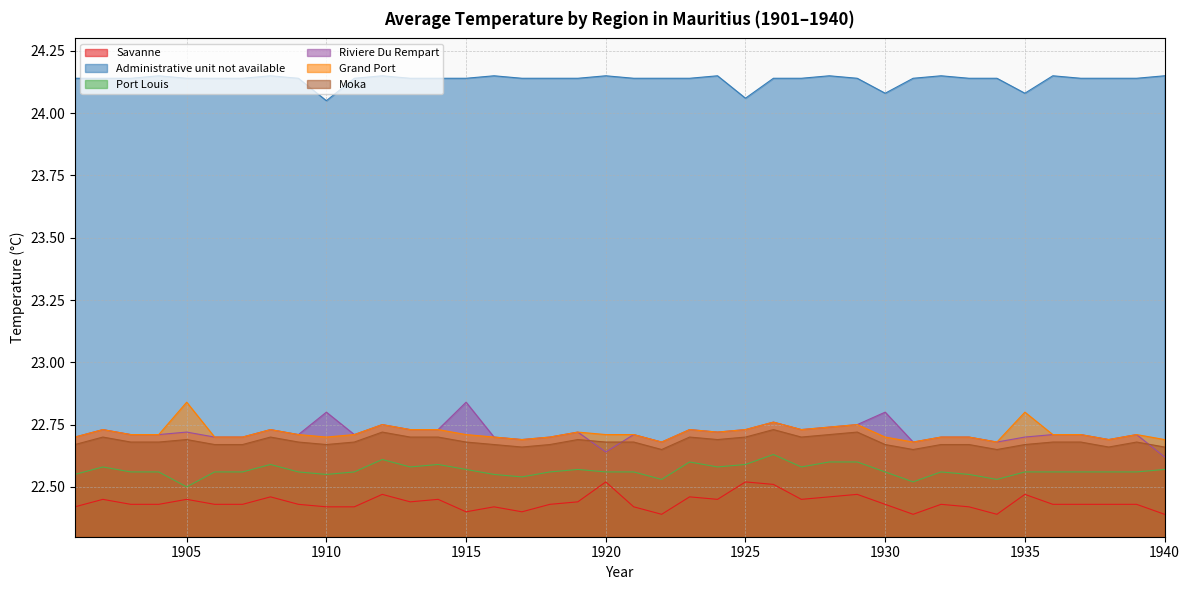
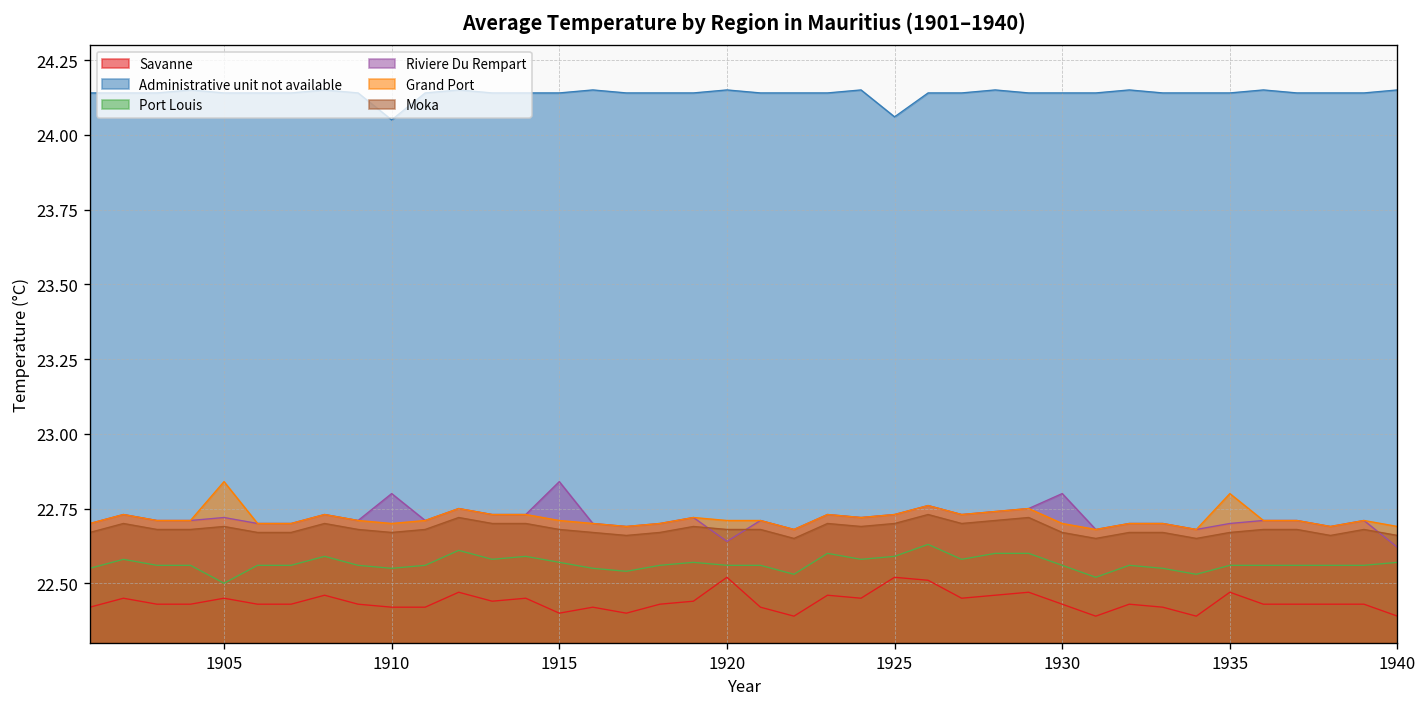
  {
    "Savanne": {
      "1905": 22.45,
      "1910": 22.42,
      "1915": 22.40,
      "1920": 22.52,
      "1925": 22.52,
      "1930": 22.43,
      "1935": 22.47,
      "1940": 22.39
    },
    "Administrative unit not available": {
      "1910": 24.05,
      "1915": 24.14,
      "1920": 24.15,
      "1925": 24.06,
-     "1930": 24.08,
-     "1935": 24.08,
+     "1930": 24.14,
+     "1935": 24.14,
      "1940": 24.15
    },
    "Port Louis": {
      "1905": 22.50,
      "1910": 22.55,
      "1915": 22.57,
      "1920": 22.56,
      "1925": 22.59,
      "1930": 22.56,
      "1935": 22.56,
      "1940": 22.57
    },
    "Riviere Du Rempart": {
      "1905": 22.72,
      "1910": 22.80,
      "1915": 22.84,
      "1920": 22.64,
      "1930": 22.80,
      "1935": 22.70,
      "1940": 22.62
    },
    "Grand Port": {
      "1905": 22.84,
      "1910": 22.70,
      "1915": 22.71,
      "1920": 22.71,
      "1930": 22.70,
      "1935": 22.80,
      "1940": 22.69
    },
    "Moka": {
      "1905": 22.69,
      "1910": 22.67,
      "1915": 22.68,
      "1920": 22.68,
      "1925": 22.70,
      "1930": 22.67,
      "1935": 22.67,
      "1940": 22.66
    }
  }
